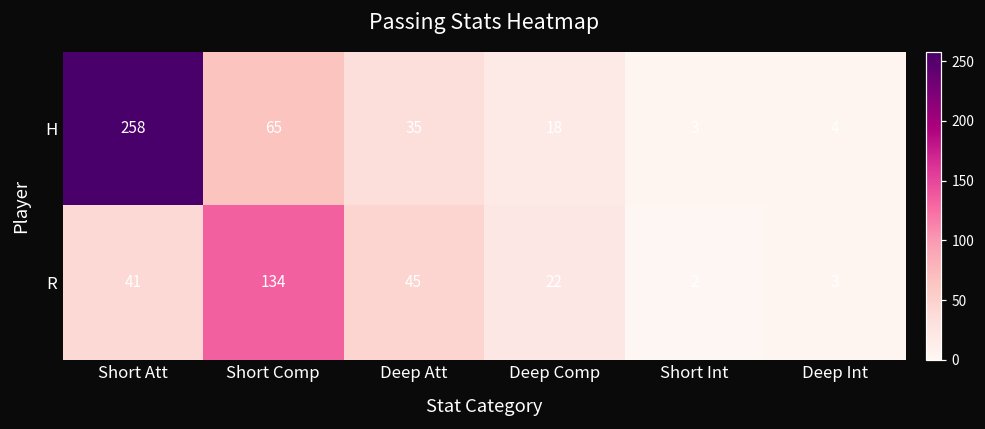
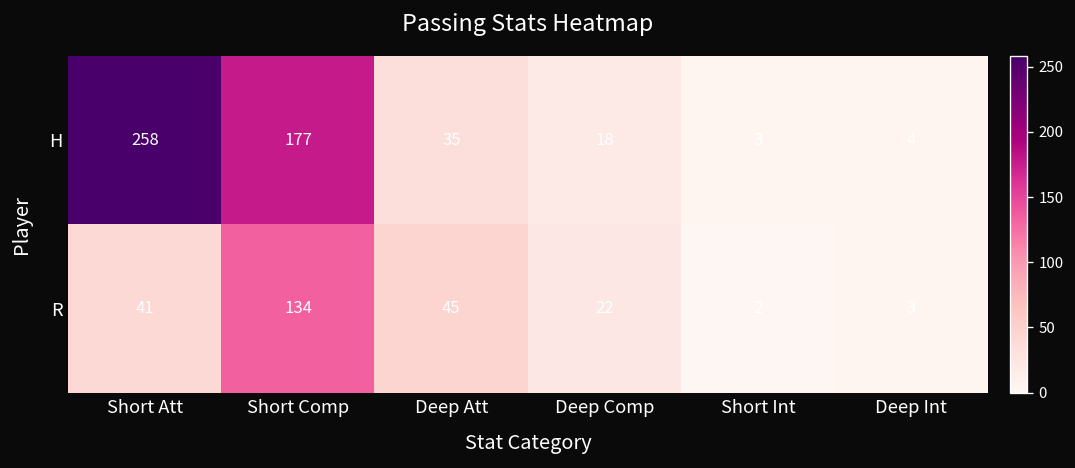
  {
    "H": {
      "Short Att": 258,
-     "Short Comp": 65
+     "Short Comp": 177
    },
    "R": {
      "Short Comp": 134
    }
  }
